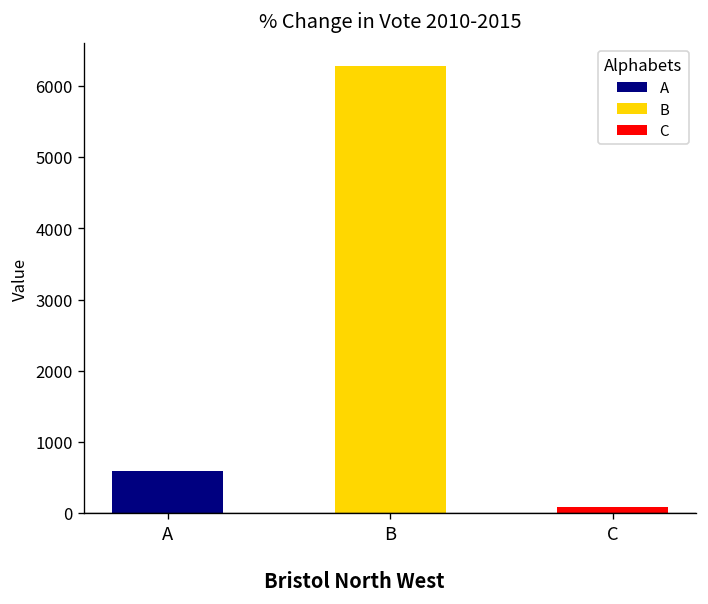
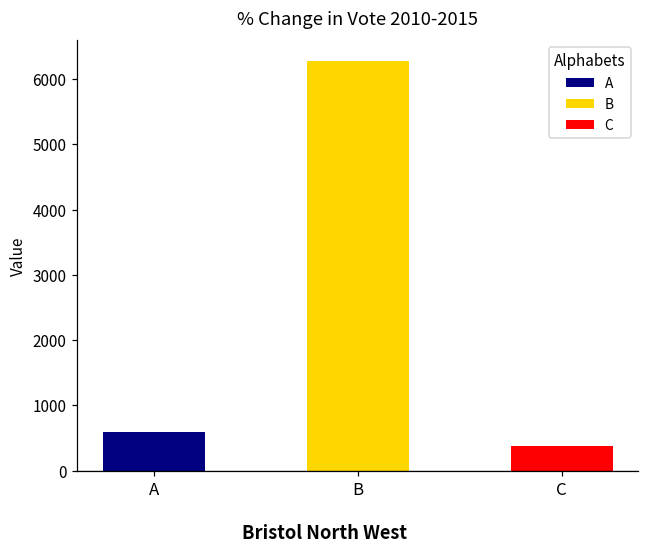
  {
    "A": 600,
    "B": 6300,
-   "C": 100
+   "C": 400
  }
